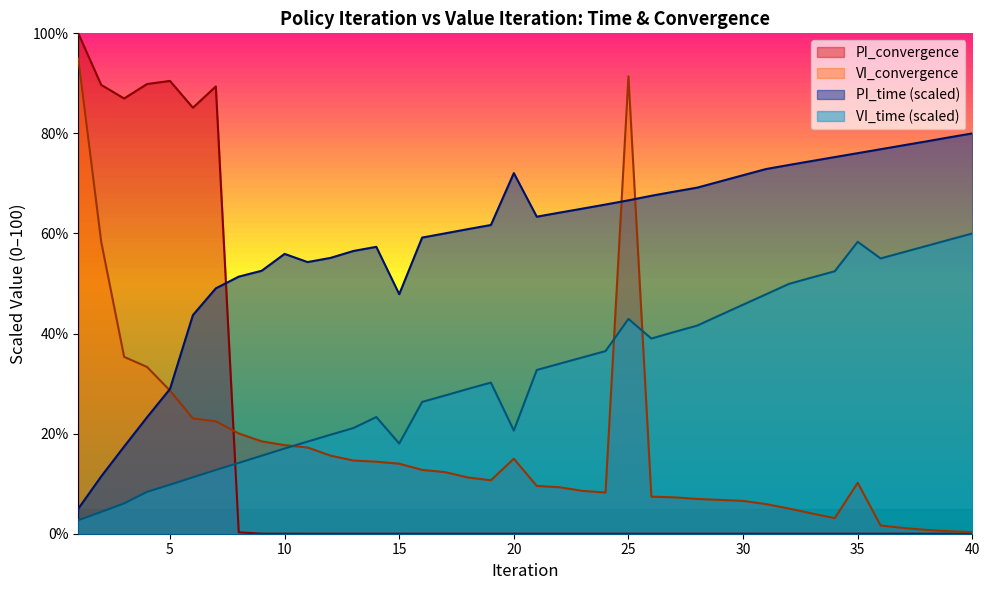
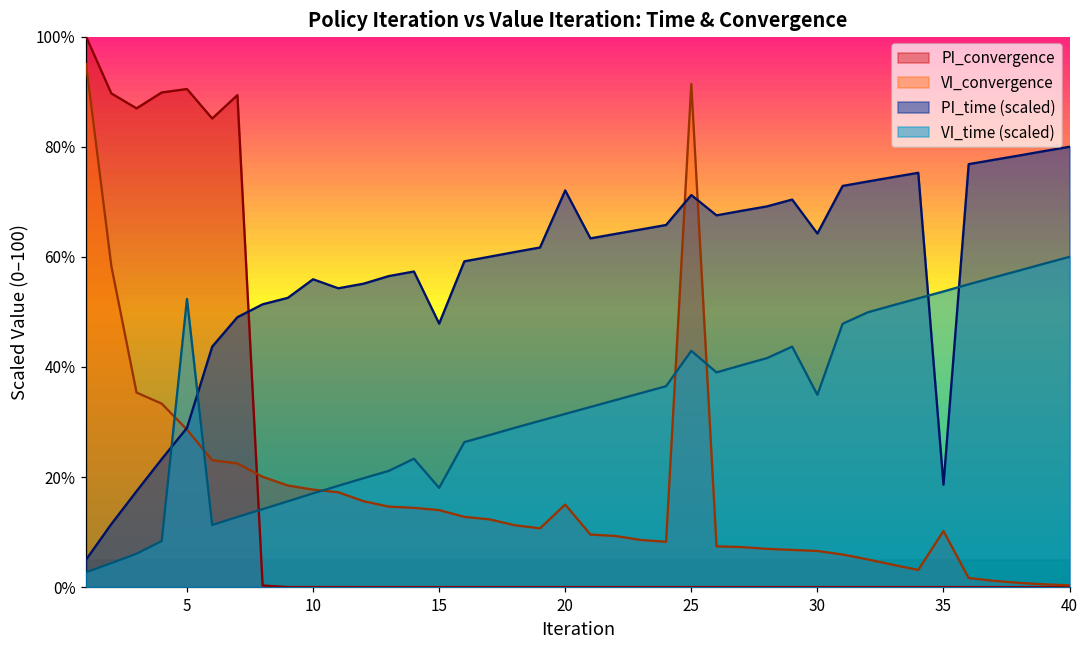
  {
    "PI_convergence": {
      "5": "90%"
    },
    "VI_convergence": {
      "10": "18%",
      "15": "14%",
      "20": "15%",
      "25": "91%",
      "30": "7%",
      "35": "10%"
    },
    "PI_time (scaled)": {
      "10": "56%",
      "15": "48%",
      "20": "72%",
-     "25": "67%",
-     "30": "72%",
-     "35": "76%",
+     "25": "71%",
+     "30": "64%",
+     "35": "19%",
      "40": "80%"
    },
    "VI_time (scaled)": {
-     "5": "10%",
+     "5": "52%",
      "10": "17%",
      "15": "18%",
-     "20": "21%",
+     "20": "31%",
      "25": "43%",
-     "30": "46%",
-     "35": "58%",
+     "30": "35%",
+     "35": "54%",
      "40": "60%"
    }
  }
